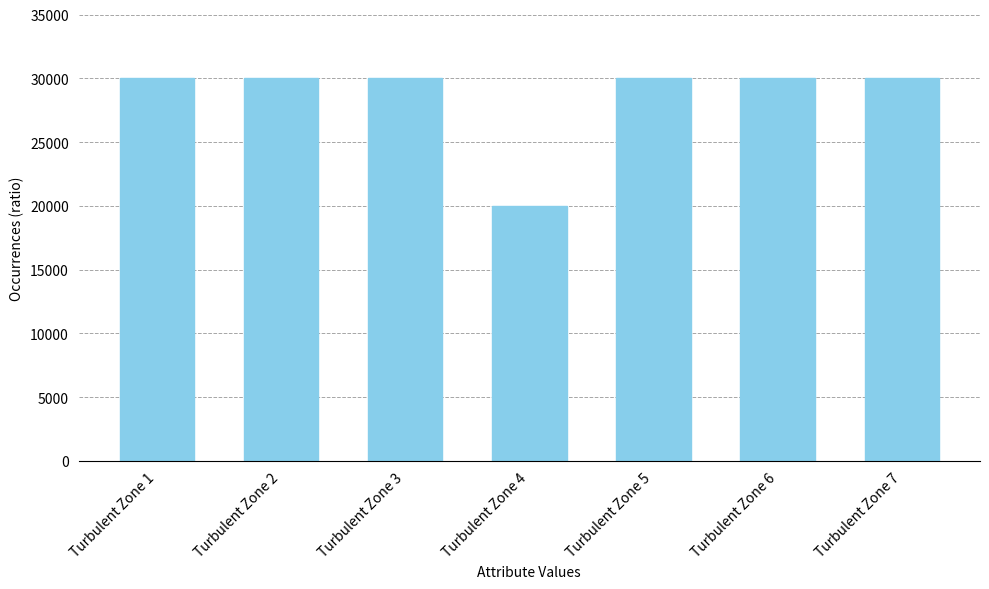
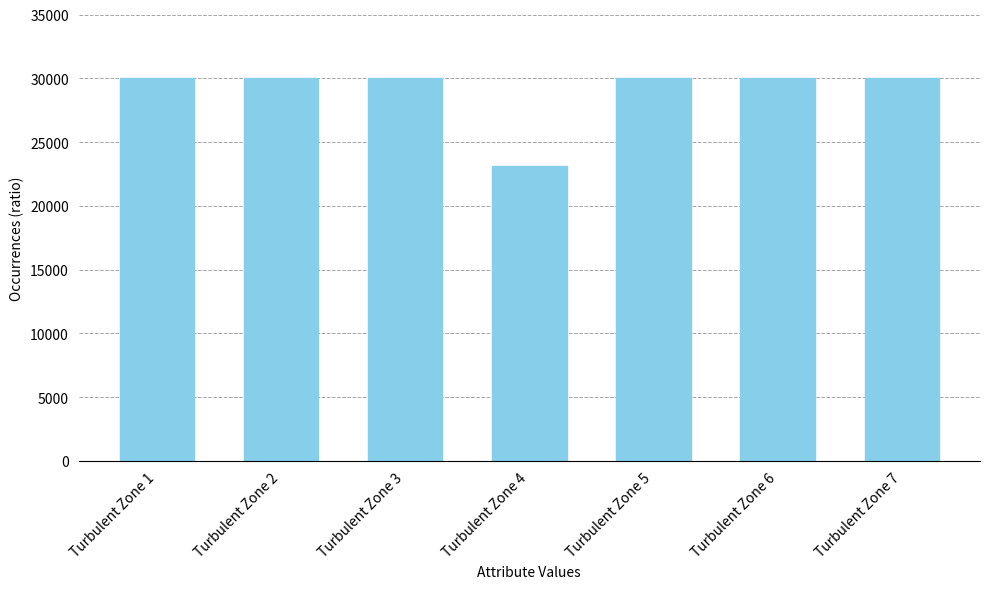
  {
    "Turbulent Zone 1": 30000,
    "Turbulent Zone 2": 30000,
    "Turbulent Zone 3": 30000,
-   "Turbulent Zone 4": 20000,
+   "Turbulent Zone 4": 23100,
    "Turbulent Zone 5": 30000,
    "Turbulent Zone 6": 30000,
    "Turbulent Zone 7": 30000
  }
